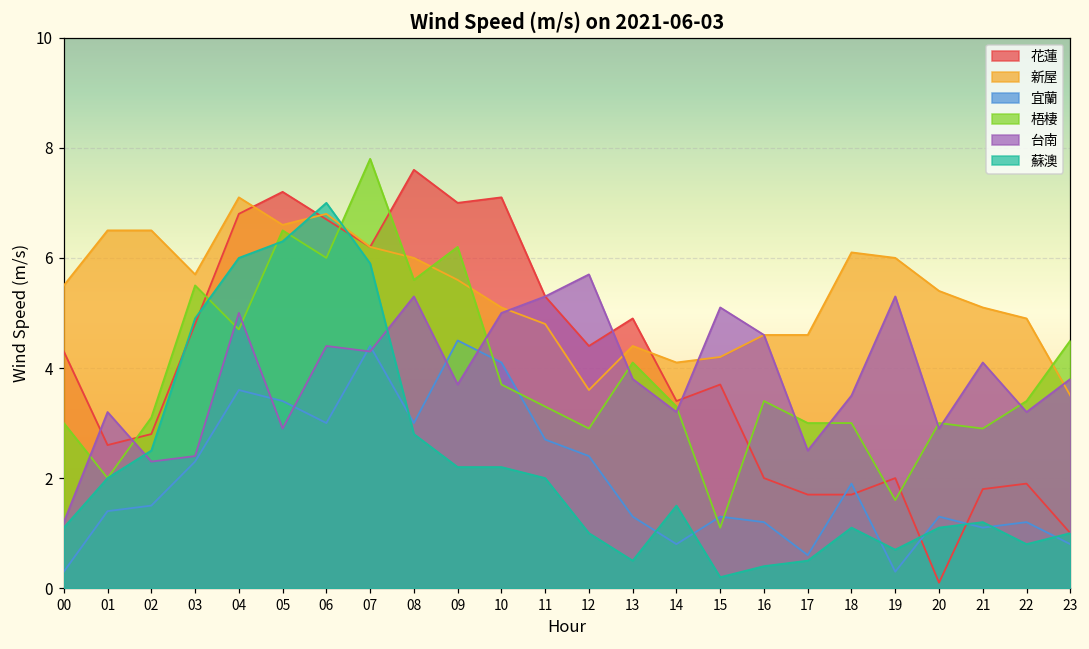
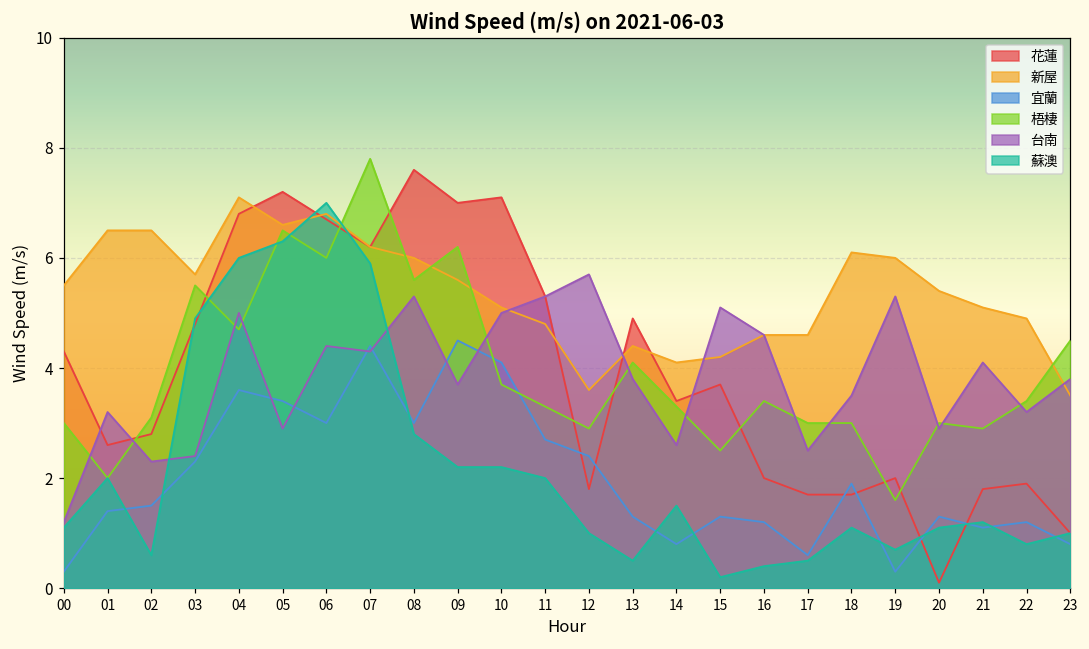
  {
    "花蓮": {
      "00": 4.3,
      "01": 2.6,
      "02": 2.8,
      "03": 4.8,
      "04": 6.8,
      "05": 7.2,
      "06": 6.7,
      "08": 7.6,
      "09": 7.0,
      "10": 7.1,
-     "12": 4.4,
+     "12": 1.8,
      "13": 4.9,
      "14": 3.4,
      "15": 3.7,
      "16": 2.0,
      "17": 1.7,
      "18": 1.7,
      "19": 2.0,
      "20": 0.1,
      "21": 1.8,
      "22": 1.9
    },
    "新屋": {
      "00": 5.5,
      "01": 6.5,
      "02": 6.5,
      "03": 5.7,
      "04": 7.1,
      "05": 6.6,
      "06": 6.8,
      "08": 6.0,
      "09": 5.6,
      "10": 5.1,
      "11": 4.8,
      "12": 3.6,
      "13": 4.4,
      "14": 4.1,
      "15": 4.2,
      "17": 4.6,
      "18": 6.1,
      "19": 6.0,
      "20": 5.4,
      "21": 5.1,
      "22": 4.9,
      "23": 3.5
    },
    "宜蘭": {
      "00": 0.3,
      "01": 1.4,
      "02": 1.5,
      "03": 2.3,
      "04": 3.6,
      "05": 3.4,
      "06": 3.0,
      "07": 4.4,
      "08": 3.0,
      "09": 4.5,
      "10": 4.1,
      "11": 2.7,
      "12": 2.4,
      "13": 1.3,
      "14": 0.8,
      "15": 1.3,
      "16": 1.2,
      "17": 0.6,
      "18": 1.9,
      "19": 0.3,
      "20": 1.3,
      "21": 1.1,
      "22": 1.2,
      "23": 0.8
    },
    "梧棲": {
      "00": 3.0,
      "02": 3.1,
      "03": 5.5,
      "04": 4.7,
      "05": 6.5,
      "06": 6.0,
      "07": 7.8,
      "08": 5.6,
      "09": 6.2,
      "10": 3.7,
      "11": 3.3,
      "12": 2.9,
      "13": 4.1,
      "14": 3.3,
-     "15": 1.1,
+     "15": 2.5,
      "16": 3.4,
      "17": 3.0,
      "18": 3.0,
      "19": 1.6,
      "20": 3.0,
      "21": 2.9,
      "22": 3.4,
      "23": 4.5
    },
    "台南": {
      "00": 1.2,
      "01": 3.2,
      "02": 2.3,
      "03": 2.4,
      "04": 5.0,
      "05": 2.9,
      "06": 4.4,
      "07": 4.3,
      "08": 5.3,
      "09": 3.7,
      "10": 5.0,
      "12": 5.7,
      "13": 3.8,
-     "14": 3.2,
+     "14": 2.6,
      "15": 5.1,
      "17": 2.5,
      "18": 3.5,
      "19": 5.3,
      "20": 2.9,
      "21": 4.1,
      "22": 3.2,
      "23": 3.8
    },
    "蘇澳": {
      "00": 1.1,
-     "02": 2.5,
+     "02": 0.6,
      "03": 4.9,
      "04": 6.0,
      "05": 6.3,
      "06": 7.0,
      "07": 5.9,
      "08": 2.8,
      "09": 2.2,
      "10": 2.2,
      "11": 2.0,
      "12": 1.0,
      "13": 0.5,
      "14": 1.5,
      "15": 0.2,
      "16": 0.4,
      "17": 0.5,
      "18": 1.1,
      "19": 0.7,
      "20": 1.1,
      "21": 1.2,
      "22": 0.8
    }
  }
